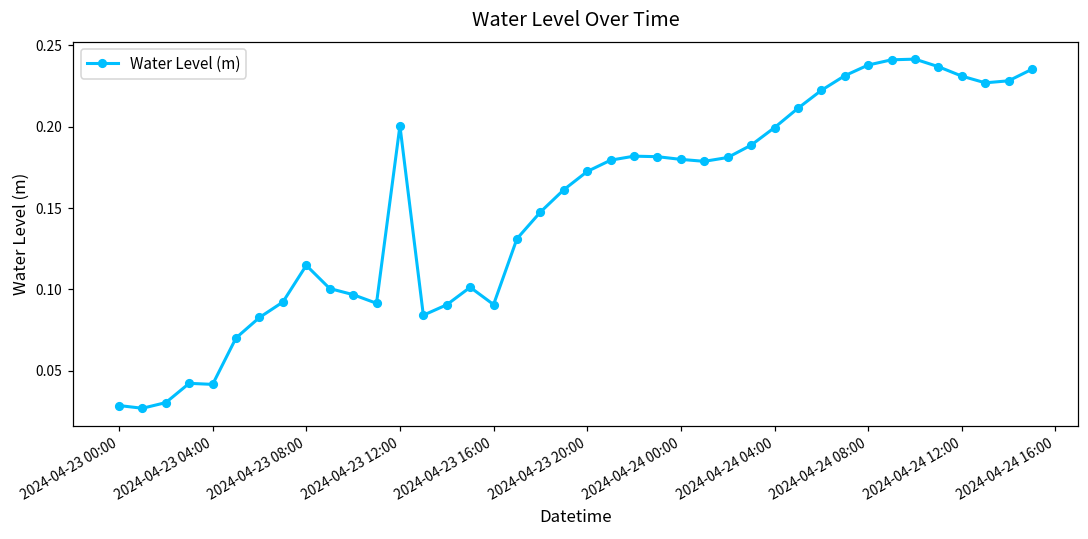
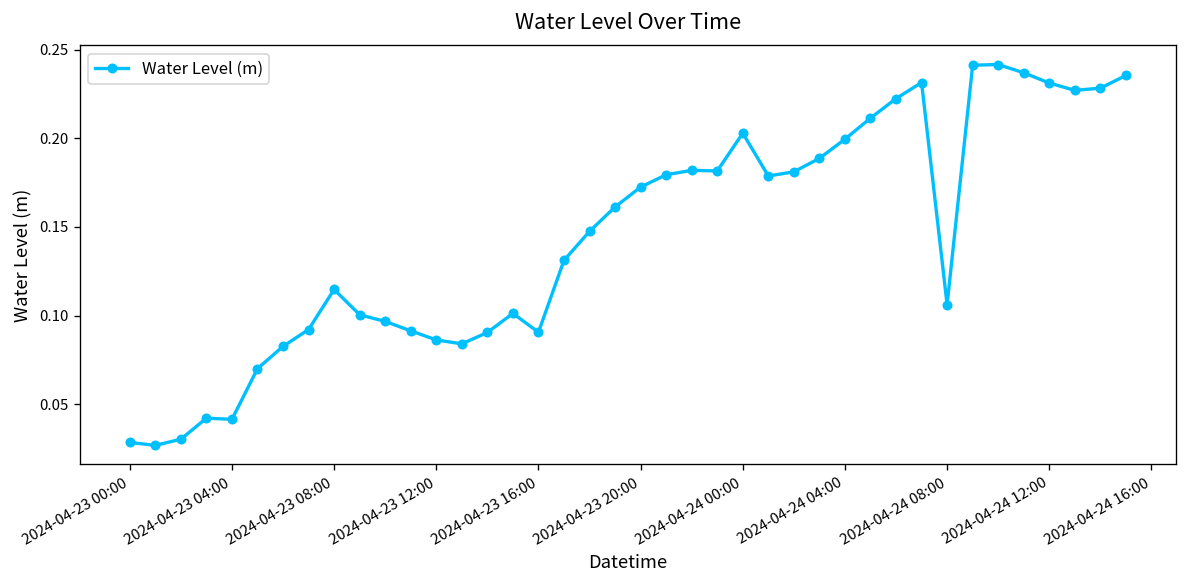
  {
    "2024-04-23 00:00": 0.029,
    "2024-04-23 04:00": 0.042,
    "2024-04-23 08:00": 0.115,
-   "2024-04-23 12:00": 0.201,
+   "2024-04-23 12:00": 0.086,
    "2024-04-23 16:00": 0.091,
    "2024-04-23 20:00": 0.172,
-   "2024-04-24 00:00": 0.180,
+   "2024-04-24 00:00": 0.203,
    "2024-04-24 04:00": 0.199,
-   "2024-04-24 08:00": 0.238,
+   "2024-04-24 08:00": 0.106,
    "2024-04-24 12:00": 0.231
  }
